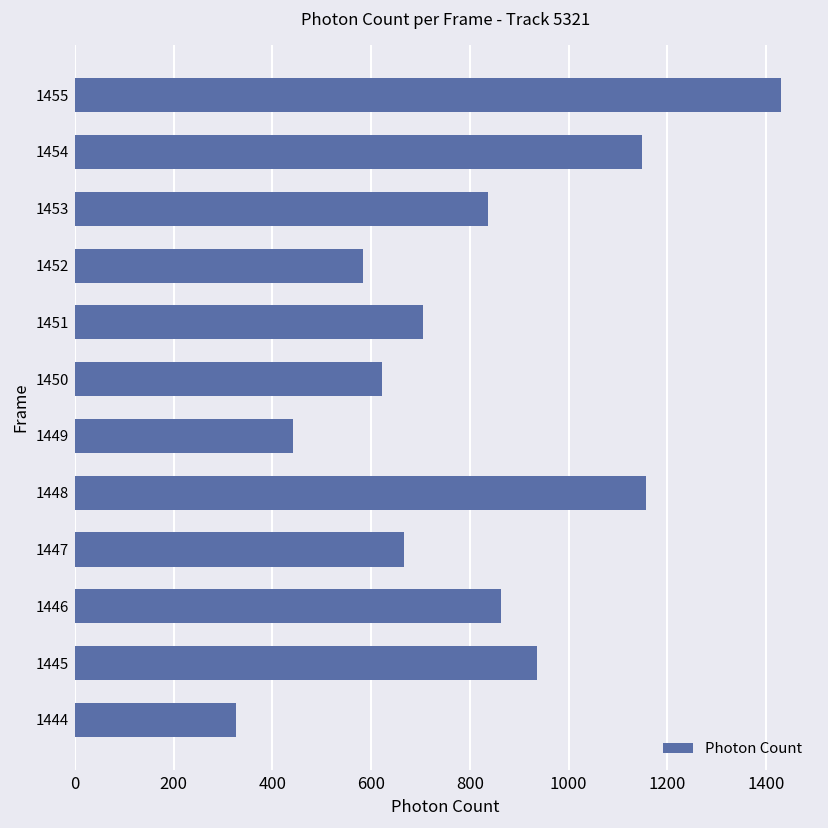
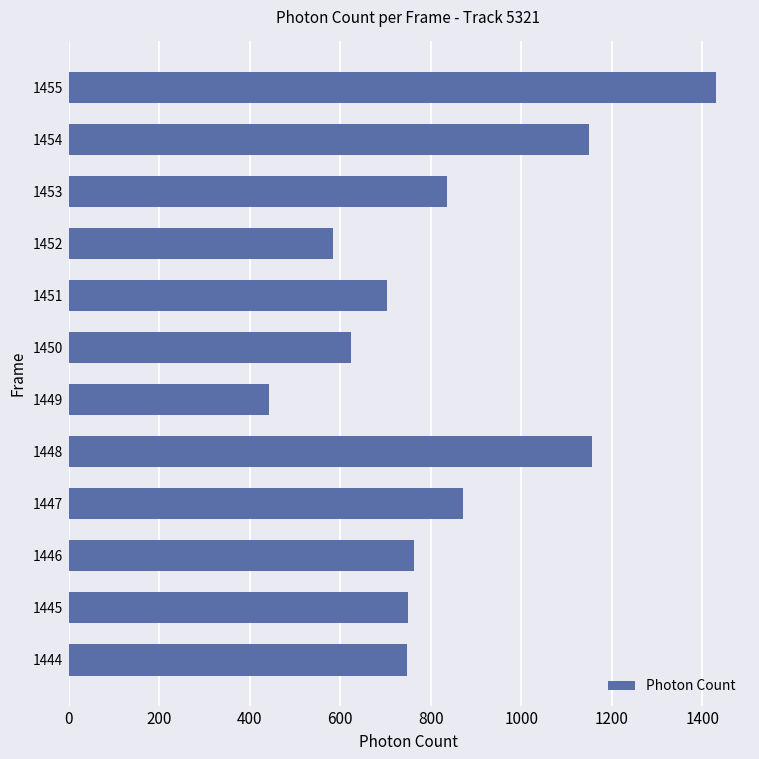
  {
    "1455": 1430,
    "1454": 1150,
    "1453": 840,
    "1452": 580,
    "1451": 700,
    "1450": 620,
    "1449": 440,
    "1448": 1160,
-   "1447": 670,
-   "1446": 860,
-   "1445": 940,
-   "1444": 330
+   "1447": 870,
+   "1446": 760,
+   "1445": 750,
+   "1444": 750
  }
